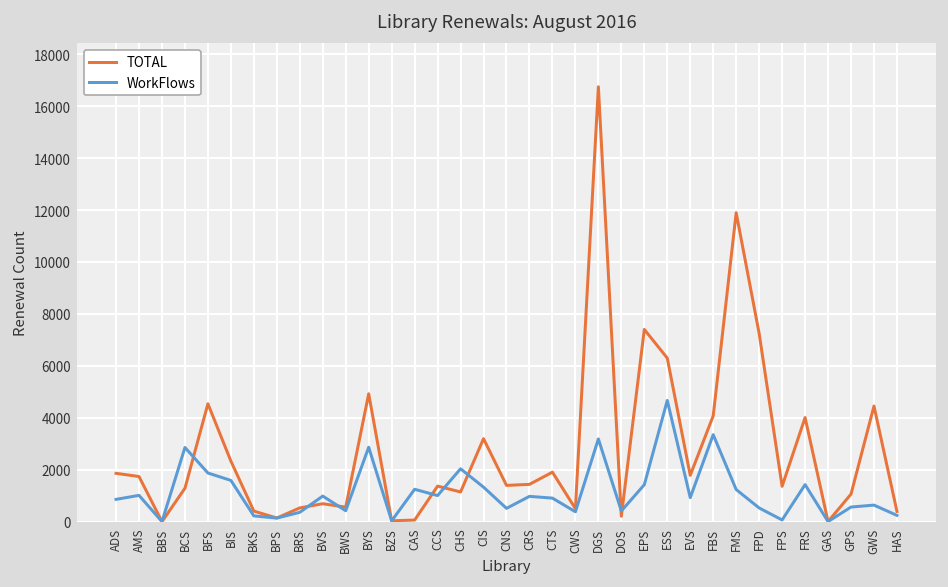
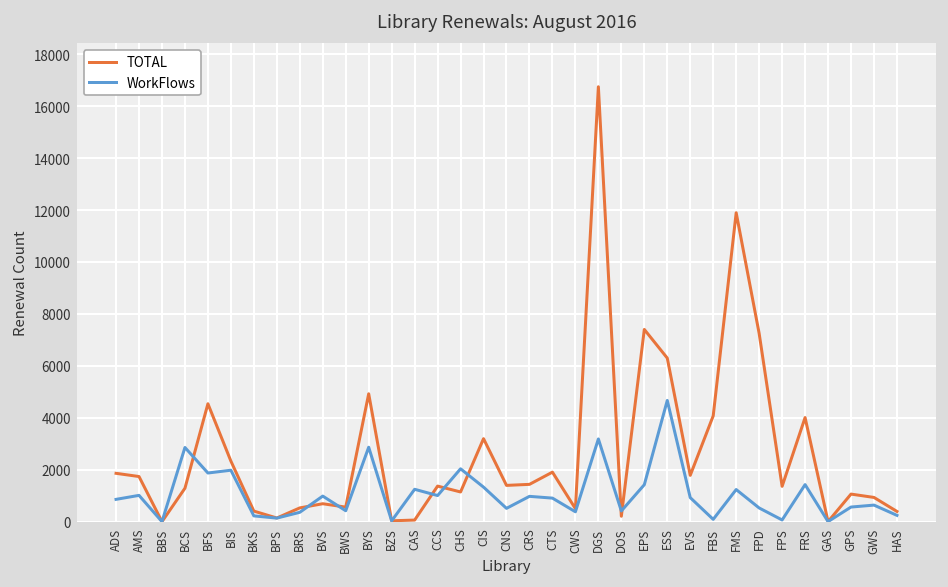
  {
    "TOTAL": {
      "ADS": 1900,
      "AMS": 1700,
      "BCS": 1300,
      "BFS": 4500,
      "BIS": 2300,
      "BKS": 400,
      "BRS": 500,
      "BVS": 700,
      "BWS": 600,
      "BYS": 4900,
      "CAS": 100,
      "CCS": 1400,
      "CHS": 1100,
      "CIS": 3200,
      "CNS": 1400,
      "CRS": 1400,
      "CTS": 1900,
      "CWS": 500,
      "DGS": 16700,
      "DOS": 200,
      "EPS": 7400,
      "ESS": 6300,
      "EVS": 1800,
      "FBS": 4100,
      "FMS": 11900,
      "FPD": 7300,
      "FPS": 1400,
      "FRS": 4000,
      "GPS": 1100,
-     "GWS": 4500,
+     "GWS": 900,
      "HAS": 400
    },
    "WorkFlows": {
      "ADS": 900,
      "AMS": 1000,
      "BCS": 2900,
      "BFS": 1900,
-     "BIS": 1600,
+     "BIS": 2000,
      "BKS": 200,
      "BRS": 400,
      "BVS": 1000,
      "BWS": 400,
      "BYS": 2900,
      "CAS": 1200,
      "CCS": 1000,
      "CHS": 2000,
      "CIS": 1300,
      "CNS": 500,
      "CRS": 1000,
      "CTS": 900,
      "CWS": 400,
      "DGS": 3200,
      "DOS": 400,
      "EPS": 1400,
      "ESS": 4700,
      "EVS": 900,
-     "FBS": 3400,
+     "FBS": 100,
      "FMS": 1200,
      "FPD": 500,
      "FPS": 100,
      "FRS": 1400,
      "GPS": 600,
      "GWS": 600,
      "HAS": 200
    }
  }
